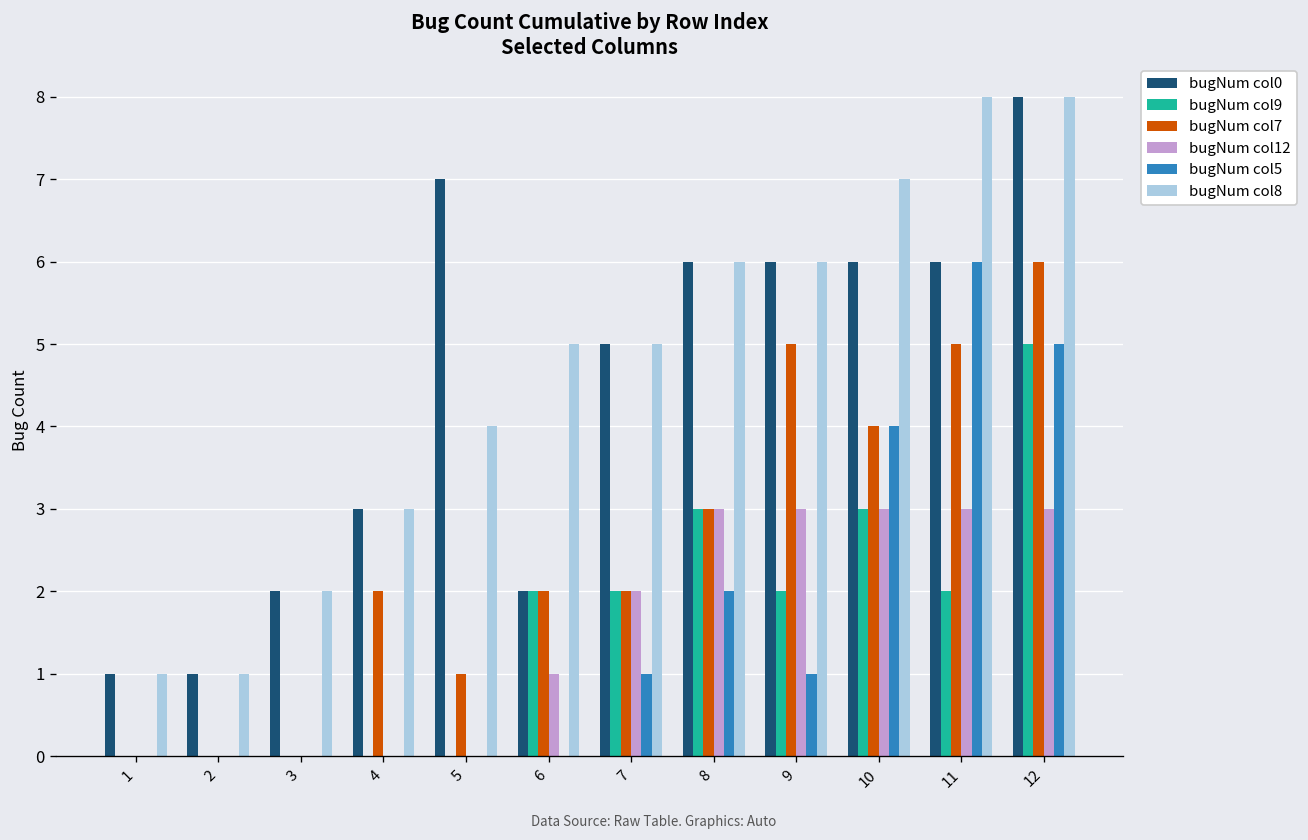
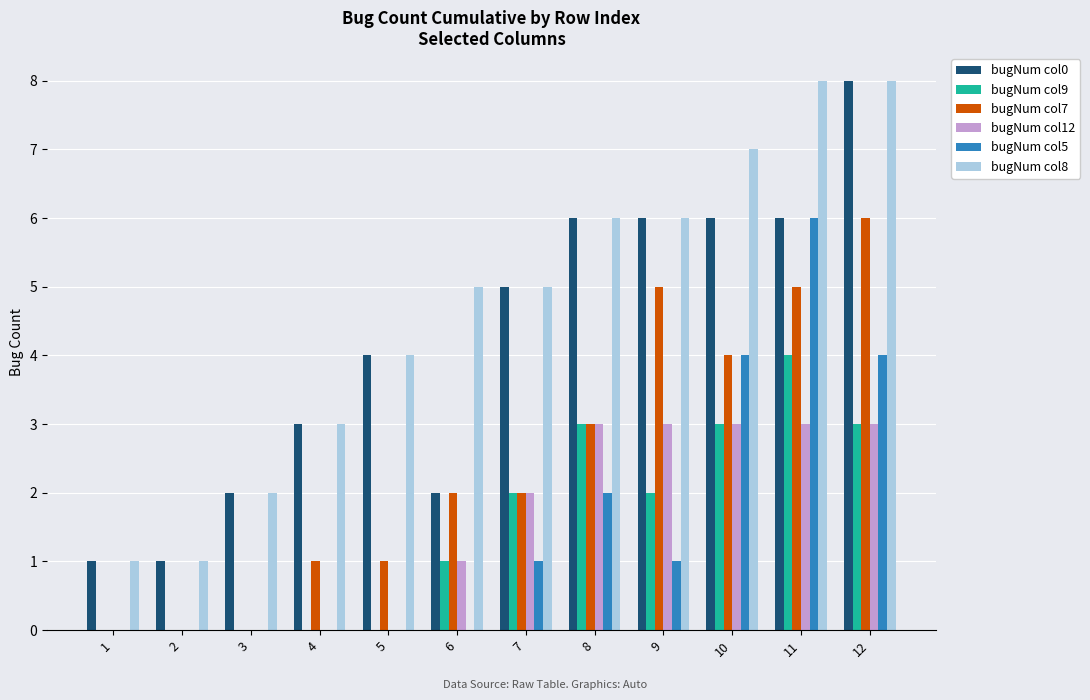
  {
    "bugNum col0": {
      "1": 1,
      "2": 1,
      "3": 2,
      "4": 3,
-     "5": 7,
+     "5": 4,
      "6": 2,
      "7": 5,
      "8": 6,
      "9": 6,
      "10": 6,
      "11": 6,
      "12": 8
    },
    "bugNum col9": {
      "1": 0,
      "2": 0,
      "3": 0,
      "4": 0,
      "5": 0,
-     "6": 2,
+     "6": 1,
      "7": 2,
      "8": 3,
      "9": 2,
      "10": 3,
-     "11": 2,
-     "12": 5
+     "11": 4,
+     "12": 3
    },
    "bugNum col7": {
      "1": 0,
      "2": 0,
      "3": 0,
-     "4": 2,
+     "4": 1,
      "5": 1,
      "6": 2,
      "7": 2,
      "8": 3,
      "9": 5,
      "10": 4,
      "11": 5,
      "12": 6
    },
    "bugNum col5": {
      "1": 0,
      "2": 0,
      "3": 0,
      "4": 0,
      "5": 0,
      "6": 0,
      "7": 1,
      "8": 2,
      "9": 1,
      "10": 4,
      "11": 6,
-     "12": 5
+     "12": 4
    }
  }
